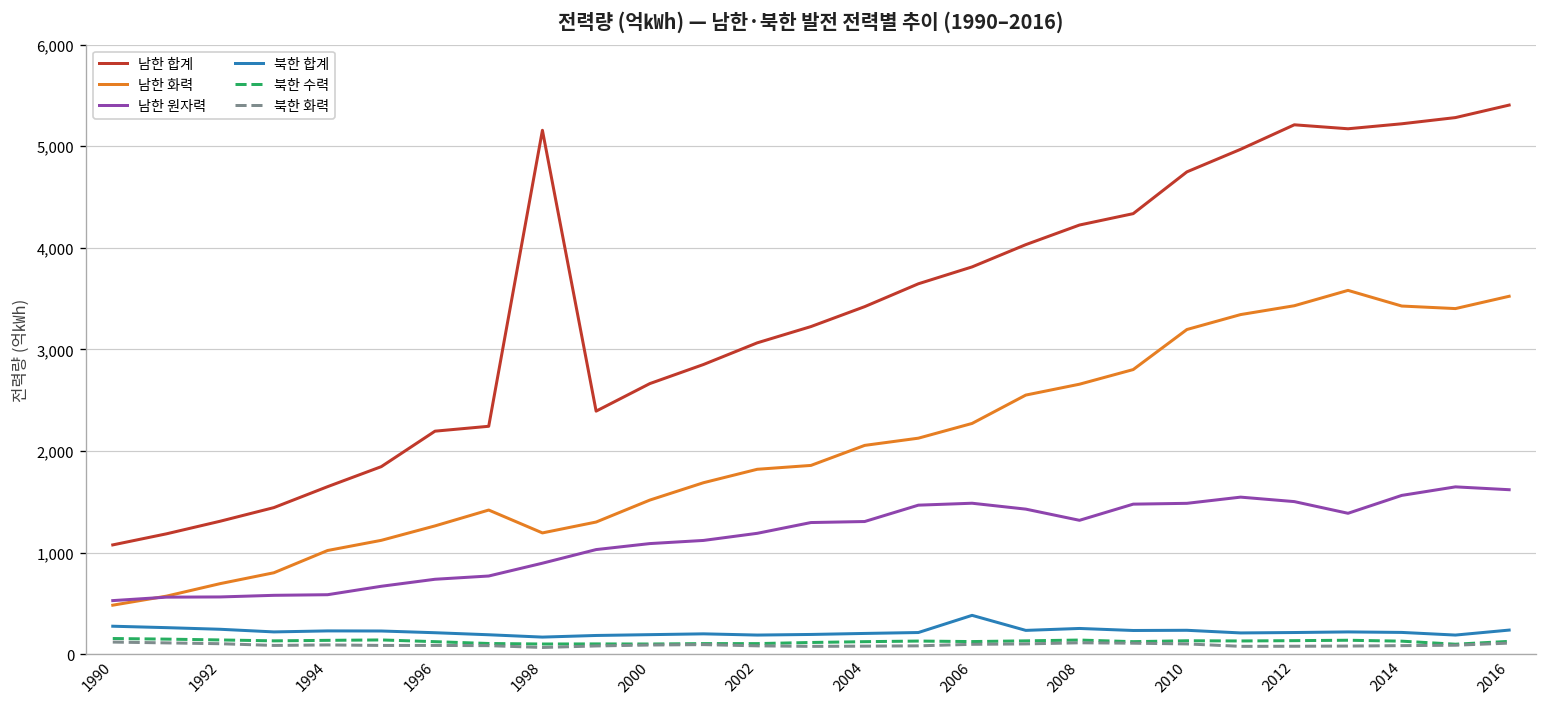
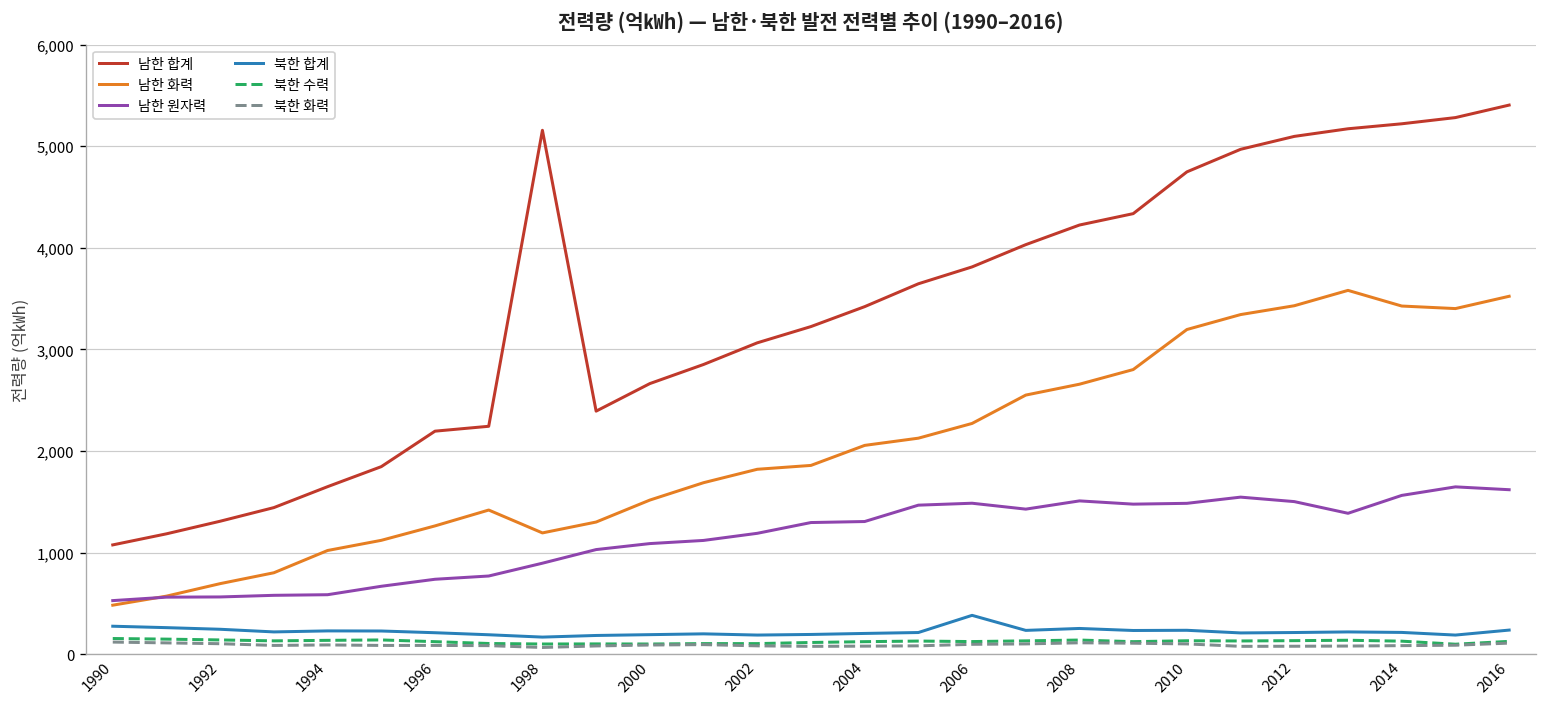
  {
    "남한 합계": {
      "1990": "1,100",
      "1992": "1,300",
      "1994": "1,700",
      "1996": "2,200",
      "1998": "5,200",
      "2000": "2,700",
      "2002": "3,100",
      "2004": "3,400",
      "2006": "3,800",
      "2008": "4,200",
      "2010": "4,700",
-     "2012": "5,200",
+     "2012": "5,100",
      "2014": "5,200",
      "2016": "5,400"
    },
    "남한 화력": {
      "1990": "500",
      "1992": "700",
      "1994": "1,000",
      "1996": "1,300",
      "1998": "1,200",
      "2000": "1,500",
      "2002": "1,800",
      "2004": "2,100",
      "2006": "2,300",
      "2008": "2,700",
      "2010": "3,200",
      "2012": "3,400",
      "2014": "3,400",
      "2016": "3,500"
    },
    "남한 원자력": {
      "1990": "500",
      "1992": "600",
      "1994": "600",
      "1996": "700",
      "1998": "900",
      "2000": "1,100",
      "2002": "1,200",
      "2004": "1,300",
      "2006": "1,500",
-     "2008": "1,300",
+     "2008": "1,500",
      "2010": "1,500",
      "2012": "1,500",
      "2014": "1,600",
      "2016": "1,600"
    },
    "북한 합계": {
      "1990": "300",
      "1992": "200",
      "1994": "200",
      "1996": "200",
      "1998": "200",
      "2000": "200",
      "2002": "200",
      "2004": "200",
      "2006": "400",
      "2008": "300",
      "2010": "200",
      "2012": "200",
      "2014": "200",
      "2016": "200"
    },
    "북한 수력": {
      "1990": "200",
      "1992": "100",
      "1994": "100",
      "1996": "100",
      "1998": "100",
      "2004": "100",
      "2010": "100",
      "2012": "100",
      "2014": "100"
    },
    "북한 화력": {
      "1990": "100",
      "1992": "100",
      "1994": "100",
      "1996": "100",
      "1998": "100",
      "2004": "100",
      "2010": "100",
      "2012": "100",
      "2014": "100"
    }
  }
